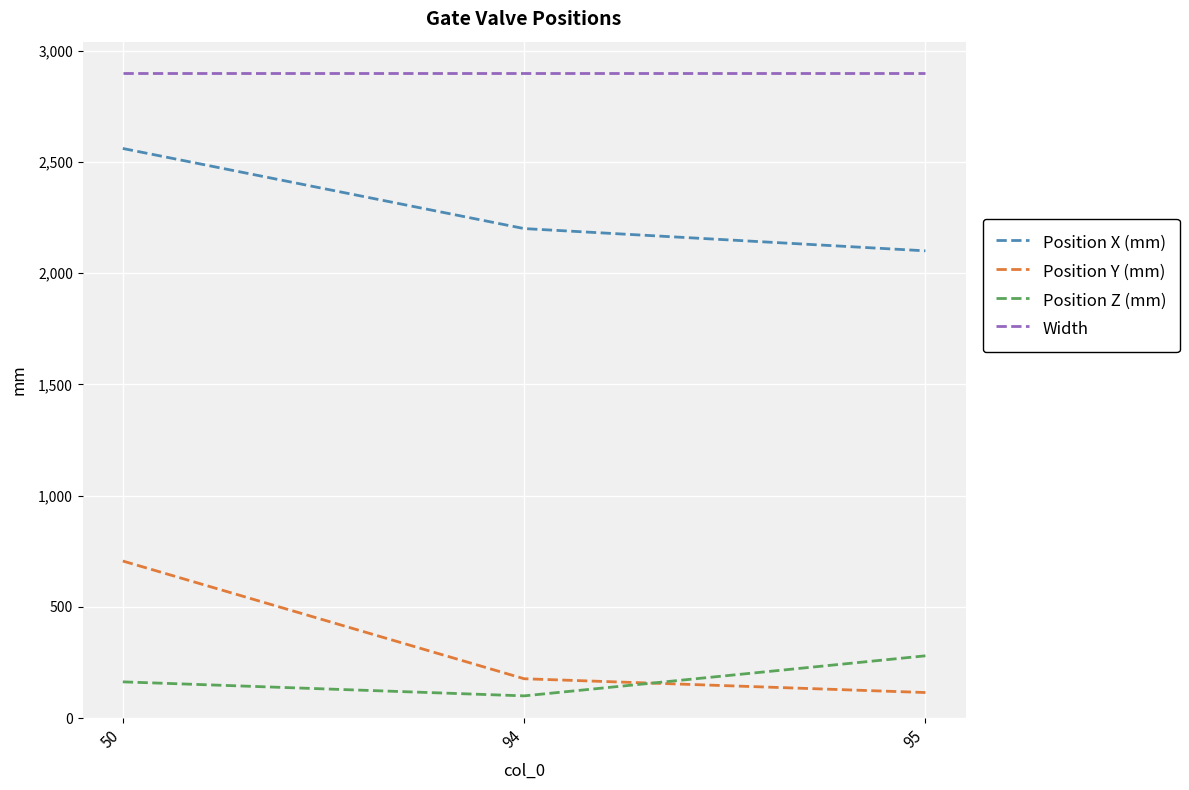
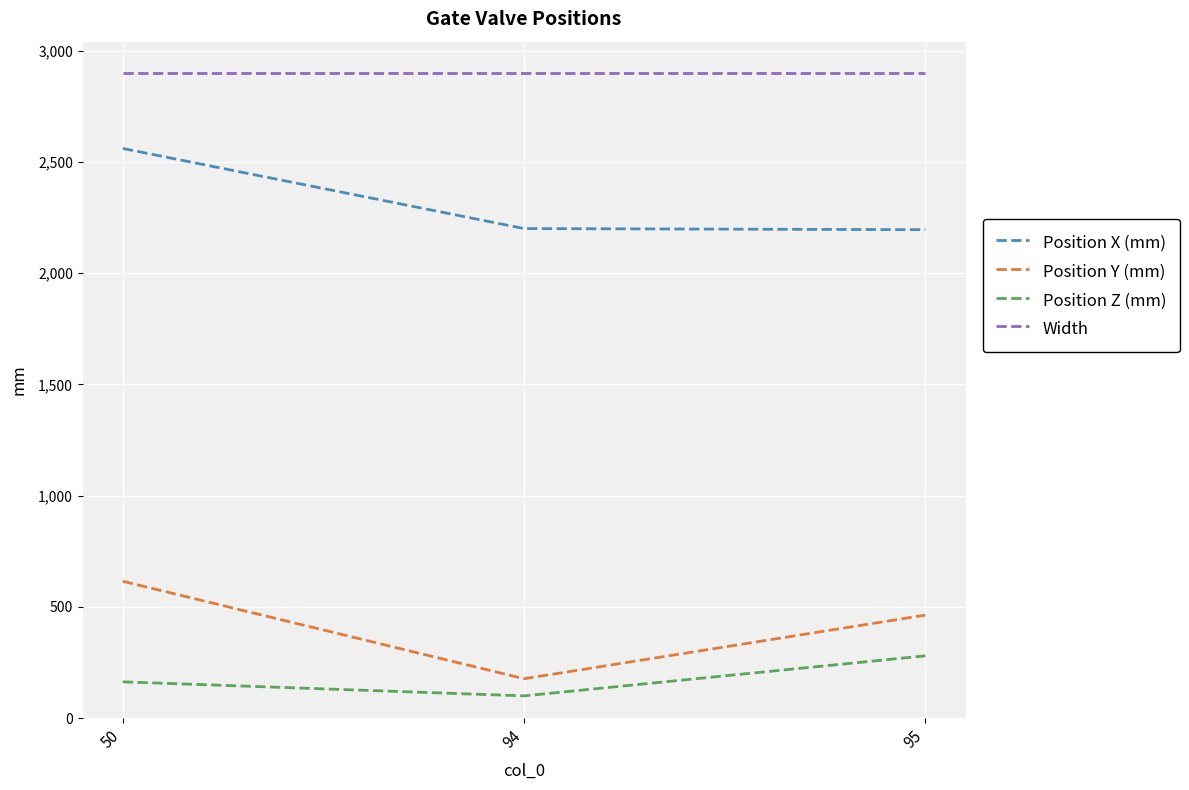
  {
    "Position X (mm)": {
      "50": "2,560",
      "94": "2,200",
-     "95": "2,100"
+     "95": "2,200"
    },
    "Position Y (mm)": {
-     "50": "710",
+     "50": "620",
      "94": "180",
-     "95": "120"
+     "95": "460"
    },
    "Position Z (mm)": {
      "50": "160",
      "94": "100",
      "95": "280"
    },
    "Width": {
      "50": "2,900",
      "94": "2,900",
      "95": "2,900"
    }
  }
